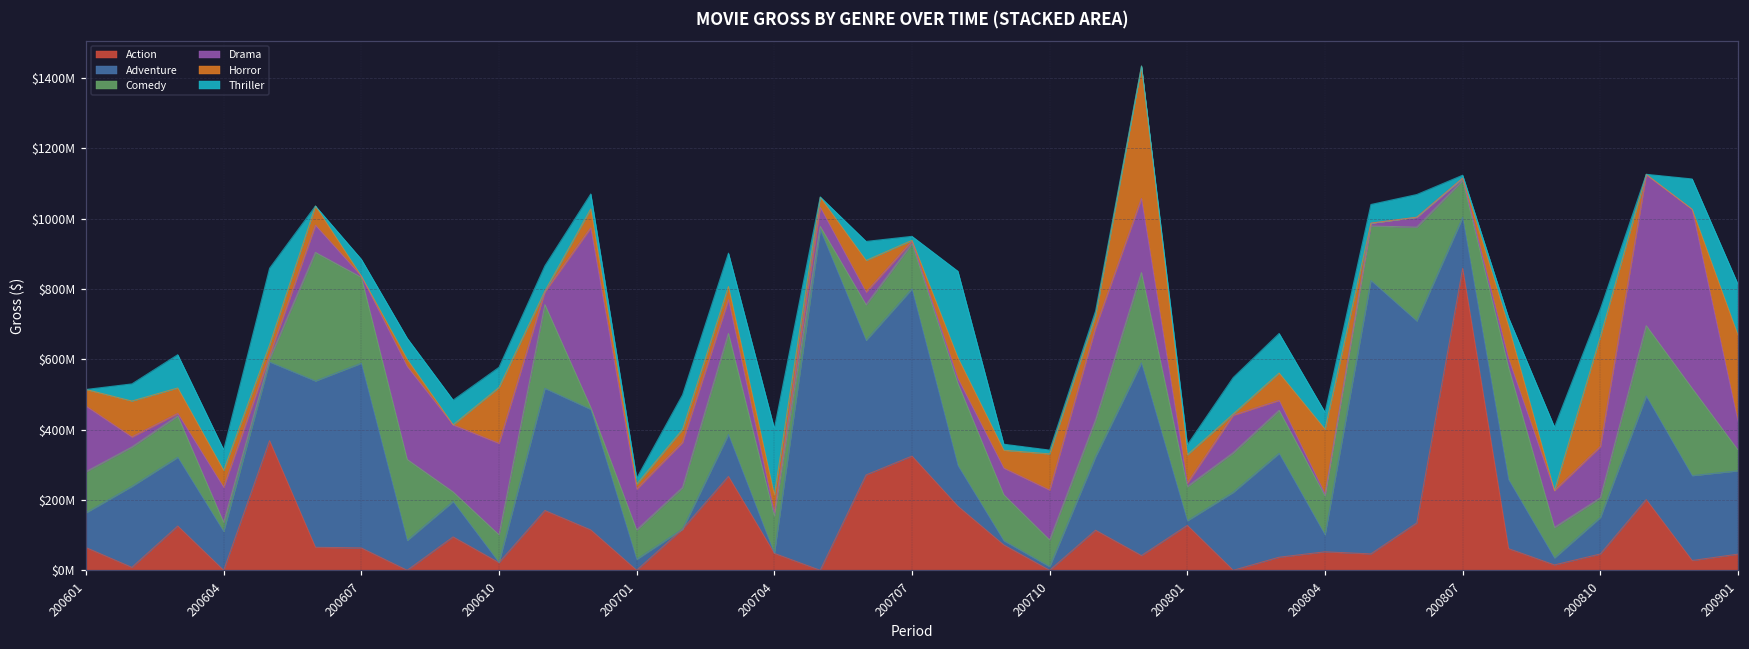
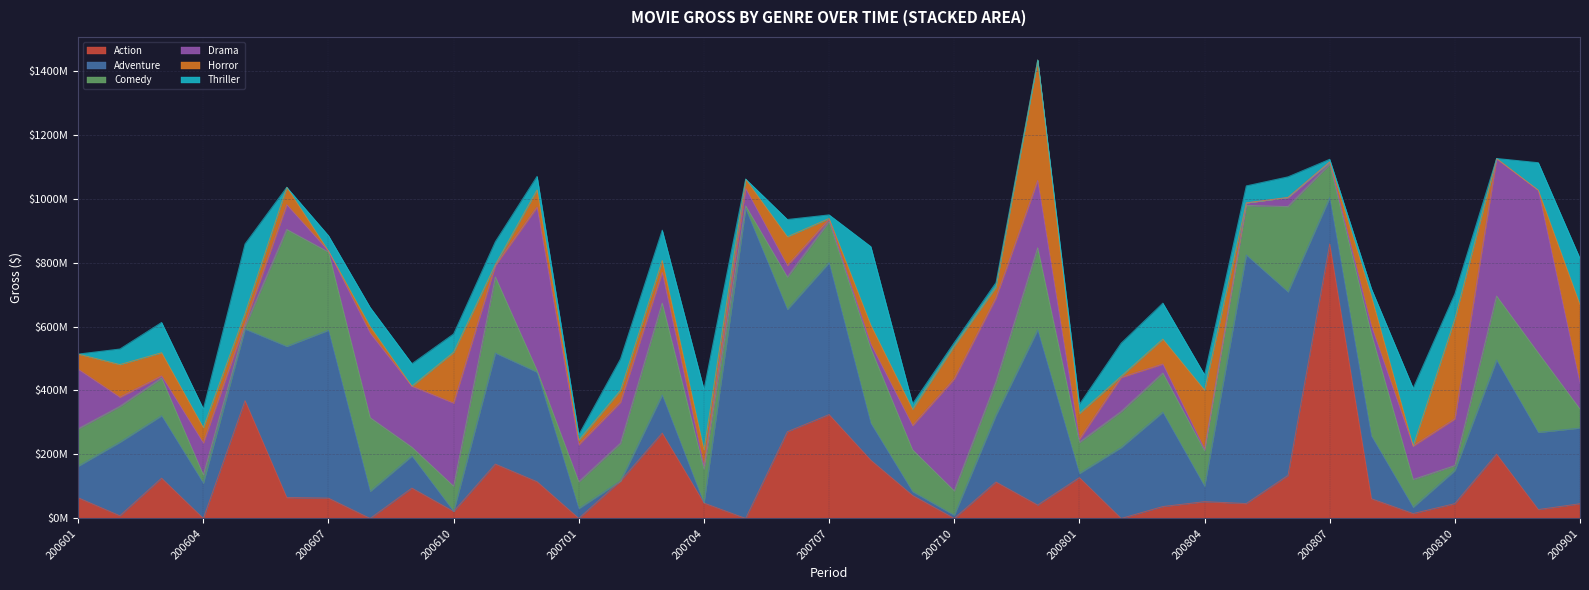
  {
    "Adventure": {
      "200601": "$100000000",
      "200604": "$110000000",
      "200607": "$530000000",
      "200701": "$30000000",
      "200707": "$480000000",
      "200710": "$10000000",
      "200801": "$10000000",
      "200804": "$50000000",
      "200807": "$140000000",
      "200810": "$100000000",
      "200901": "$240000000"
    },
    "Comedy": {
      "200601": "$120000000",
      "200604": "$30000000",
      "200610": "$80000000",
      "200701": "$80000000",
      "200704": "$110000000",
      "200710": "$80000000",
      "200801": "$100000000",
-     "200810": "$60000000",
+     "200810": "$20000000",
      "200901": "$60000000"
    },
    "Drama": {
      "200601": "$190000000",
      "200604": "$100000000",
      "200610": "$260000000",
      "200701": "$120000000",
      "200704": "$10000000",
-     "200710": "$140000000",
+     "200710": "$350000000",
      "200801": "$10000000",
      "200810": "$150000000",
      "200901": "$80000000"
    },
    "Thriller": {
      "200604": "$60000000",
      "200607": "$50000000",
      "200610": "$60000000",
      "200701": "$20000000",
      "200704": "$190000000",
      "200707": "$10000000",
      "200710": "$10000000",
      "200801": "$30000000",
      "200804": "$50000000",
      "200807": "$10000000",
      "200810": "$80000000",
      "200901": "$150000000"
    }
  }
